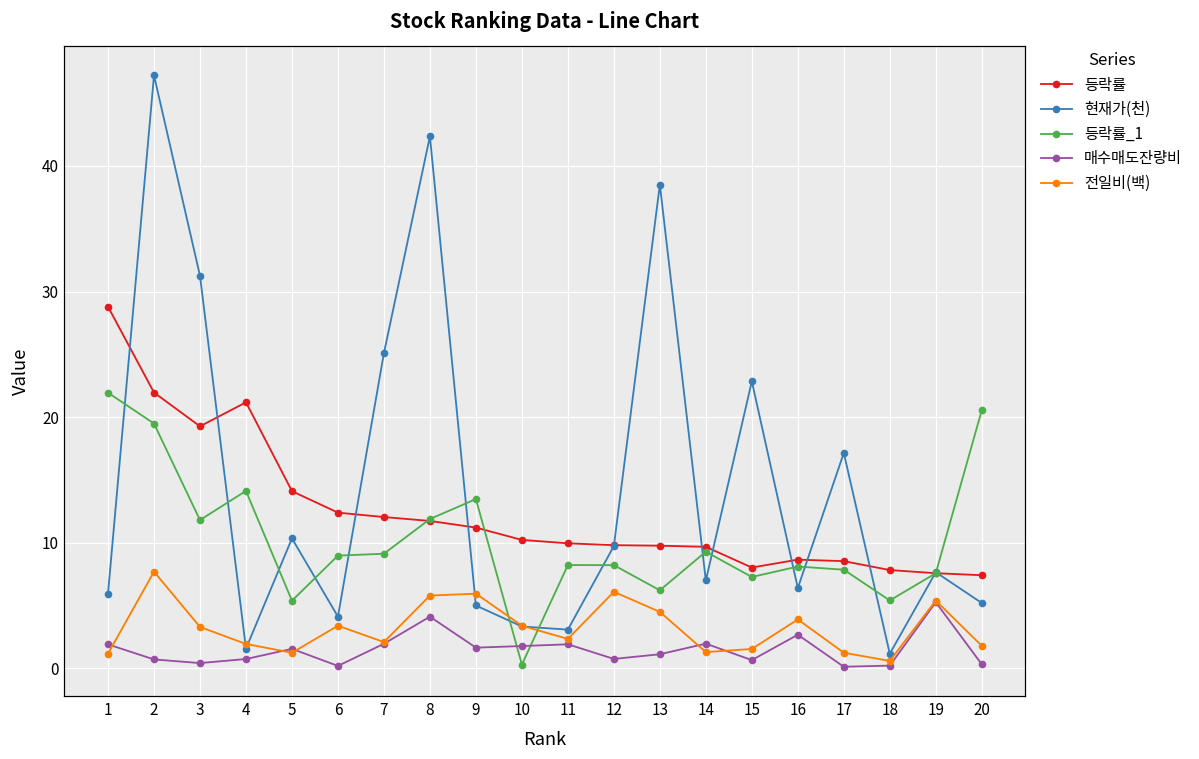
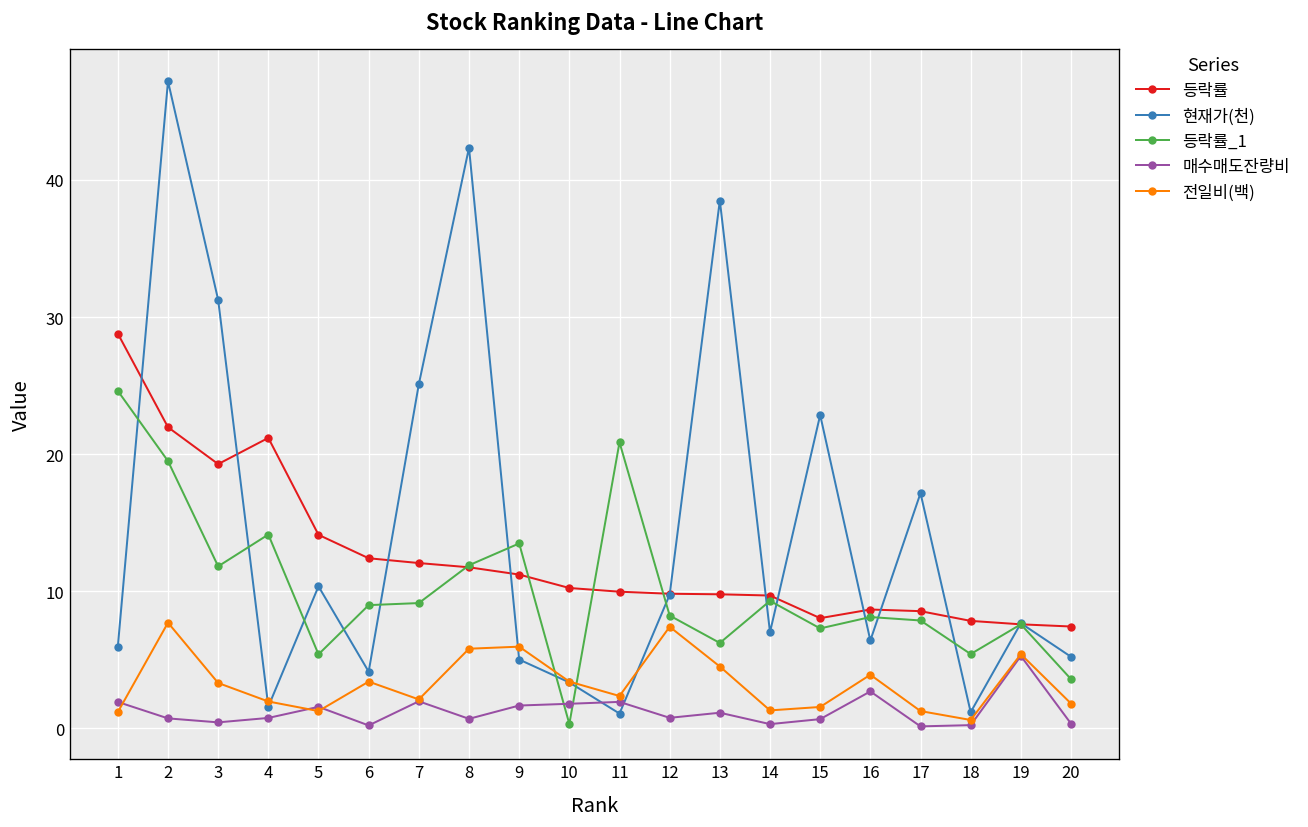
  {
    "등락률": {
      "1": 28.8,
      "2": 22.0,
      "3": 19.3,
      "4": 21.2,
      "5": 14.1,
      "6": 12.4,
      "7": 12.1,
      "9": 11.2,
      "10": 10.2,
      "11": 10.0,
      "13": 9.8,
      "14": 9.7,
      "15": 8.0,
      "16": 8.7,
      "17": 8.5,
      "18": 7.8,
      "20": 7.4
    },
    "현재가(천)": {
      "1": 6.0,
      "2": 47.2,
      "3": 31.3,
      "4": 1.6,
      "5": 10.4,
      "6": 4.1,
      "7": 25.1,
      "8": 42.4,
      "9": 5.0,
-     "11": 3.1,
+     "11": 1.1,
      "13": 38.5,
      "14": 7.0,
      "15": 22.9,
      "16": 6.4,
      "17": 17.2,
      "18": 1.2,
      "20": 5.2
    },
    "등락률_1": {
-     "1": 22.0,
+     "1": 24.6,
      "2": 19.5,
      "3": 11.8,
      "4": 14.1,
      "5": 5.4,
      "6": 9.0,
      "7": 9.1,
      "9": 13.5,
      "10": 0.3,
-     "11": 8.2,
+     "11": 20.9,
      "12": 8.2,
      "13": 6.2,
      "14": 9.3,
      "15": 7.3,
      "16": 8.1,
      "17": 7.9,
      "18": 5.4,
-     "20": 20.6
+     "20": 3.6
    },
    "매수매도잔량비": {
      "1": 1.9,
      "2": 0.7,
      "3": 0.4,
      "4": 0.8,
      "5": 1.6,
      "6": 0.2,
-     "8": 4.1,
+     "8": 0.7,
      "9": 1.7,
      "10": 1.8,
      "11": 1.9,
      "12": 0.8,
      "13": 1.1,
-     "14": 2.0,
+     "14": 0.3,
      "15": 0.7,
      "16": 2.7,
      "17": 0.1,
      "18": 0.2,
      "20": 0.3
    },
    "전일비(백)": {
      "1": 1.2,
      "2": 7.7,
      "3": 3.3,
      "4": 2.0,
      "5": 1.3,
      "6": 3.4,
      "8": 5.8,
      "9": 6.0,
      "11": 2.4,
-     "12": 6.1,
+     "12": 7.4,
      "13": 4.5,
      "14": 1.3,
      "15": 1.6,
      "16": 3.9,
      "17": 1.3,
      "18": 0.6,
      "20": 1.8
    }
  }
